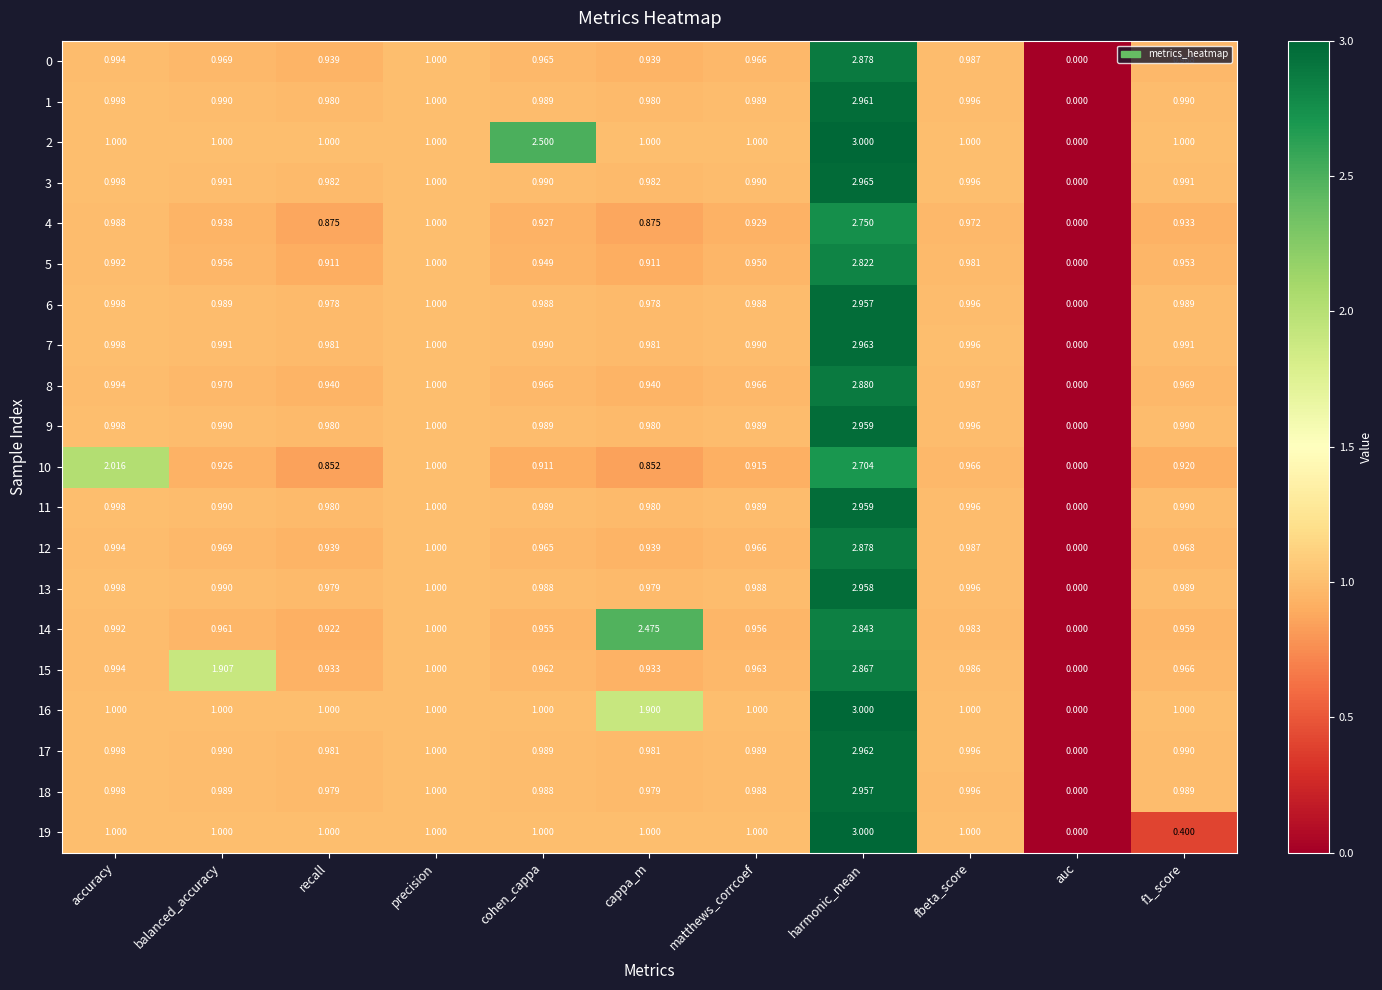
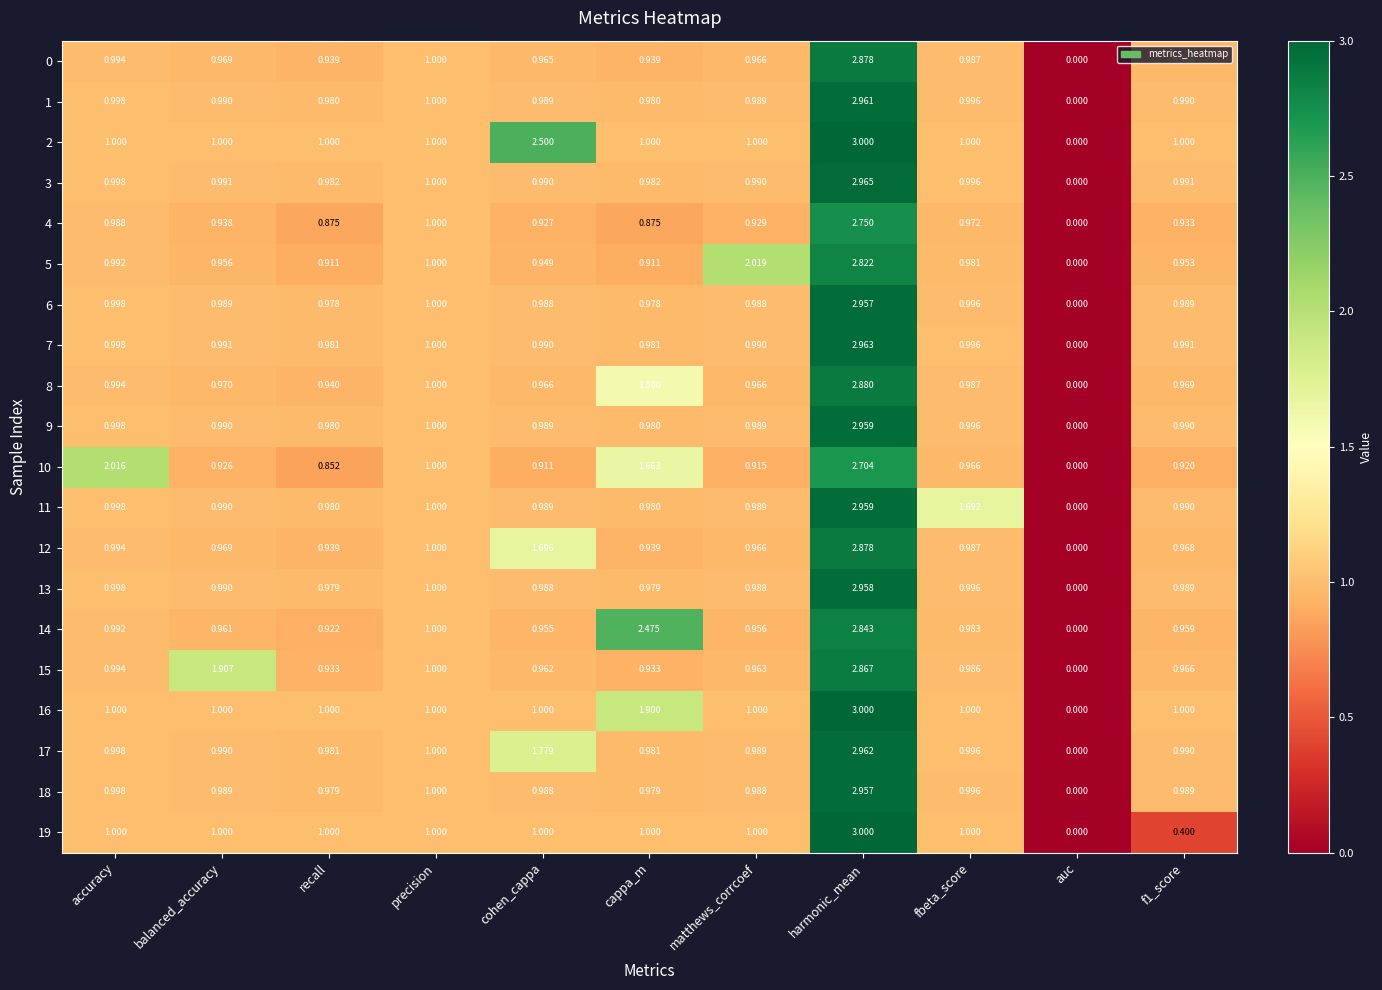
  {
    "5": {
      "accuracy": 0.992,
      "balanced_accuracy": 0.956,
      "recall": 0.911,
      "precision": 1.000,
      "cohen_cappa": 0.949,
      "cappa_m": 0.911,
-     "matthews_corrcoef": 0.950,
+     "matthews_corrcoef": 2.019,
      "harmonic_mean": 2.822,
      "fbeta_score": 0.981,
      "auc": 0.000,
      "f1_score": 0.953
    },
    "8": {
      "accuracy": 0.994,
      "balanced_accuracy": 0.970,
      "recall": 0.940,
      "precision": 1.000,
      "cohen_cappa": 0.966,
-     "cappa_m": 0.940,
+     "cappa_m": 1.590,
      "matthews_corrcoef": 0.966,
      "harmonic_mean": 2.880,
      "fbeta_score": 0.987,
      "auc": 0.000,
      "f1_score": 0.969
    },
    "10": {
      "accuracy": 2.016,
      "balanced_accuracy": 0.926,
      "recall": 0.852,
      "precision": 1.000,
      "cohen_cappa": 0.911,
-     "cappa_m": 0.852,
+     "cappa_m": 1.663,
      "matthews_corrcoef": 0.915,
      "harmonic_mean": 2.704,
      "fbeta_score": 0.966,
      "auc": 0.000,
      "f1_score": 0.920
    },
    "11": {
      "accuracy": 0.998,
      "balanced_accuracy": 0.990,
      "recall": 0.980,
      "precision": 1.000,
      "cohen_cappa": 0.989,
      "cappa_m": 0.980,
      "matthews_corrcoef": 0.989,
      "harmonic_mean": 2.959,
-     "fbeta_score": 0.996,
+     "fbeta_score": 1.692,
      "auc": 0.000,
      "f1_score": 0.990
    },
    "12": {
      "accuracy": 0.994,
      "balanced_accuracy": 0.969,
      "recall": 0.939,
      "precision": 1.000,
-     "cohen_cappa": 0.965,
+     "cohen_cappa": 1.696,
      "cappa_m": 0.939,
      "matthews_corrcoef": 0.966,
      "harmonic_mean": 2.878,
      "fbeta_score": 0.987,
      "auc": 0.000,
      "f1_score": 0.968
    },
    "17": {
      "accuracy": 0.998,
      "balanced_accuracy": 0.990,
      "recall": 0.981,
      "precision": 1.000,
-     "cohen_cappa": 0.989,
+     "cohen_cappa": 1.779,
      "cappa_m": 0.981,
      "matthews_corrcoef": 0.989,
      "harmonic_mean": 2.962,
      "fbeta_score": 0.996,
      "auc": 0.000,
      "f1_score": 0.990
    }
  }
